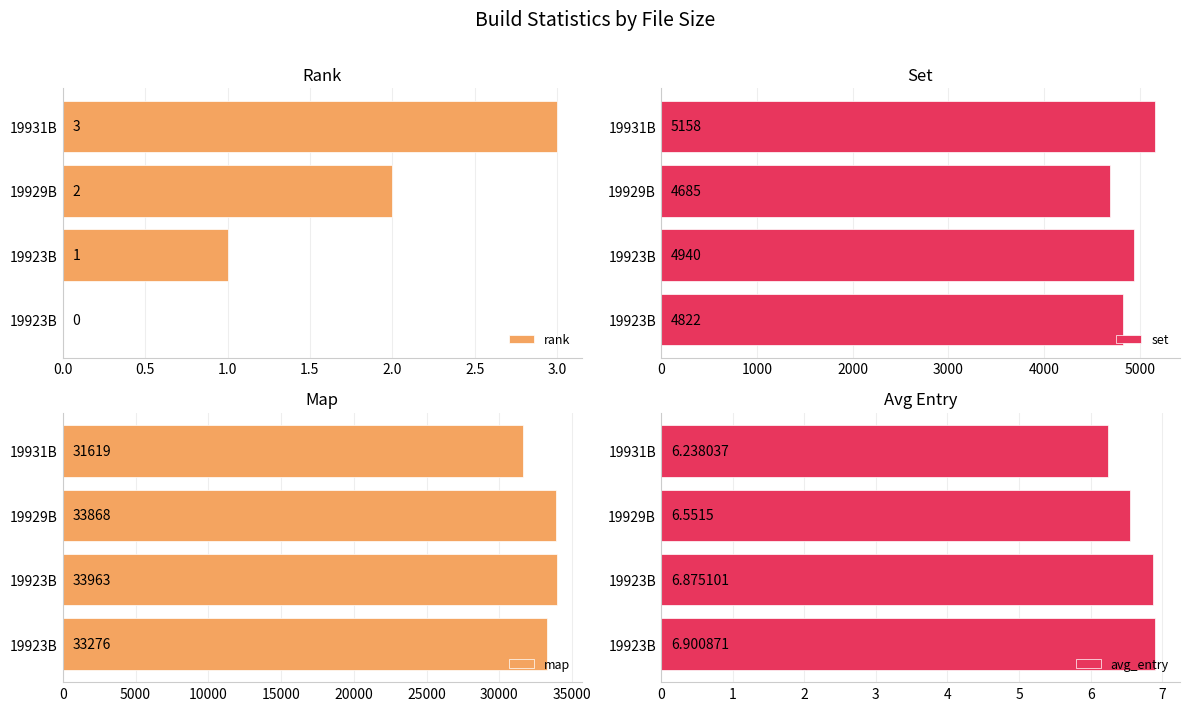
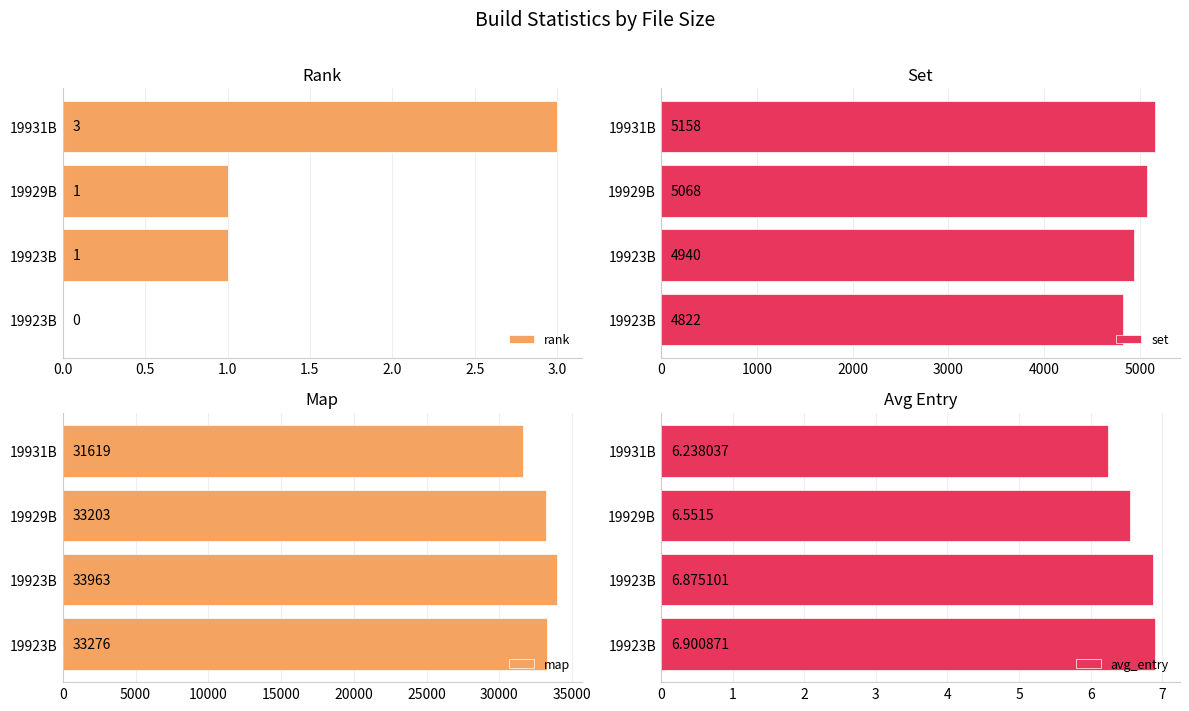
  {
    "Rank": {
      "19931B": 3,
-     "19929B": 2
+     "19929B": 1
    },
    "Set": {
      "19931B": 5158,
-     "19929B": 4685
+     "19929B": 5068
    },
    "Map": {
      "19931B": 31619,
-     "19929B": 33868
+     "19929B": 33203
    },
    "Avg Entry": {
      "19931B": 6.238037,
      "19929B": 6.5515
    }
  }
